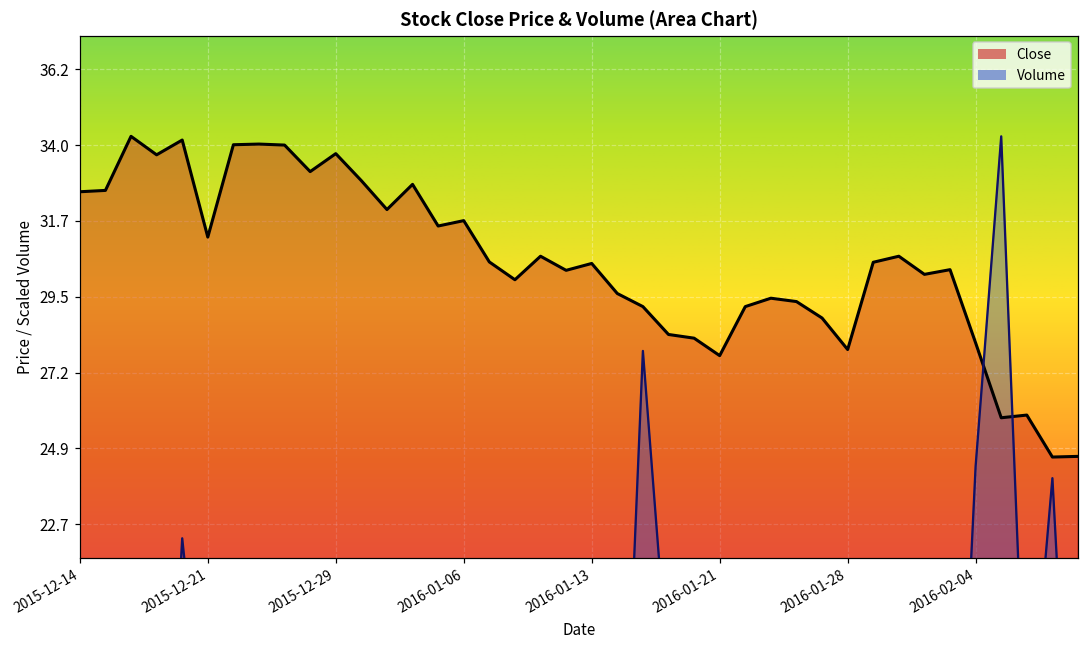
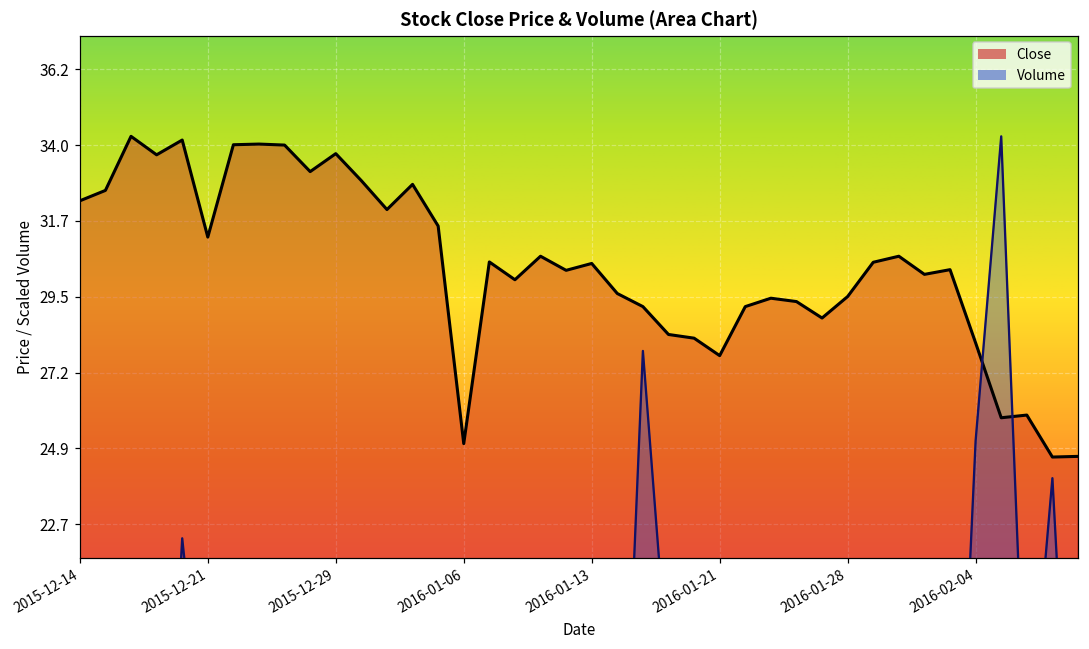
  {
    "Close": {
-     "2015-12-14": 32.6,
+     "2015-12-14": 32.3,
      "2015-12-21": 31.2,
      "2015-12-29": 33.7,
-     "2016-01-06": 31.7,
+     "2016-01-06": 25.1,
      "2016-01-13": 30.5,
      "2016-01-21": 27.7,
-     "2016-01-28": 27.9,
+     "2016-01-28": 29.5,
      "2016-02-04": 28.1
    },
    "Volume": {
-     "2016-02-04": 24.4
+     "2016-02-04": 25.2
    }
  }
